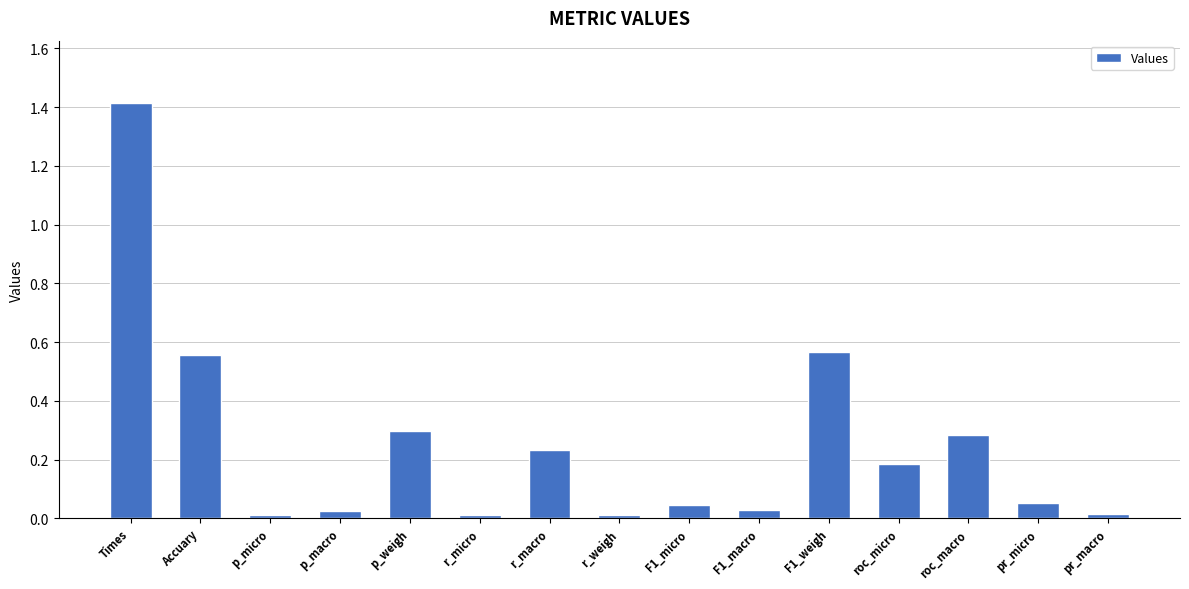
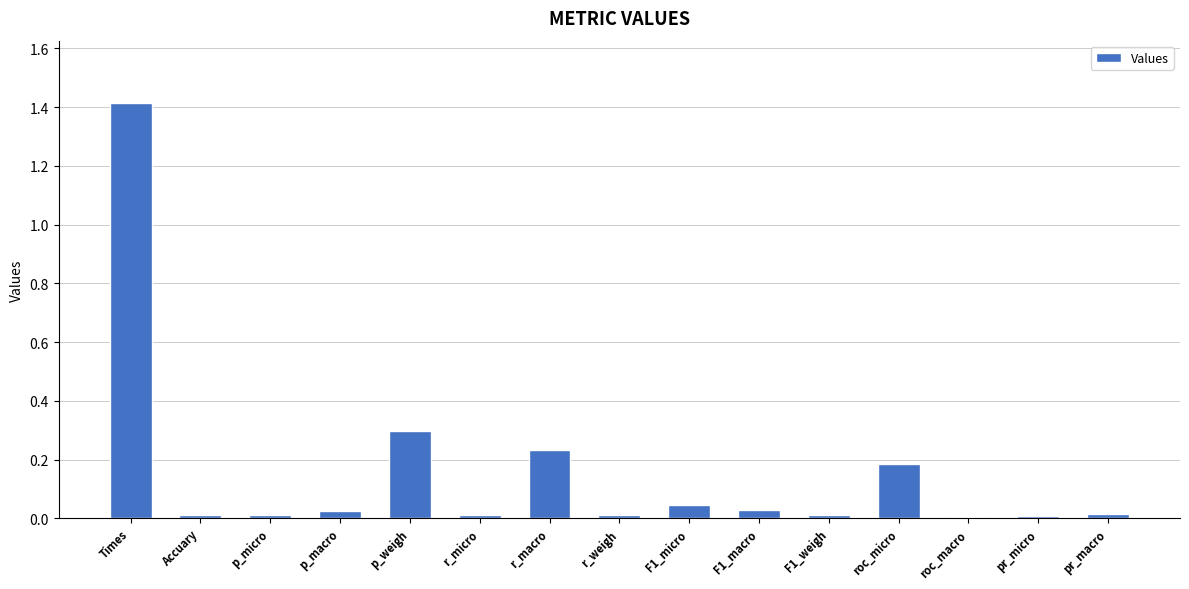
  {
    "Times": 1.41,
-   "Accuary": 0.56,
+   "Accuary": 0.01,
    "p_micro": 0.01,
    "p_macro": 0.03,
    "p_weigh": 0.30,
    "r_micro": 0.01,
    "r_macro": 0.23,
    "r_weigh": 0.01,
    "F1_micro": 0.05,
    "F1_macro": 0.03,
-   "F1_weigh": 0.57,
+   "F1_weigh": 0.01,
    "roc_micro": 0.18,
-   "roc_macro": 0.28,
-   "pr_micro": 0.05,
+   "roc_macro": 0.00,
+   "pr_micro": 0.01,
    "pr_macro": 0.02
  }
